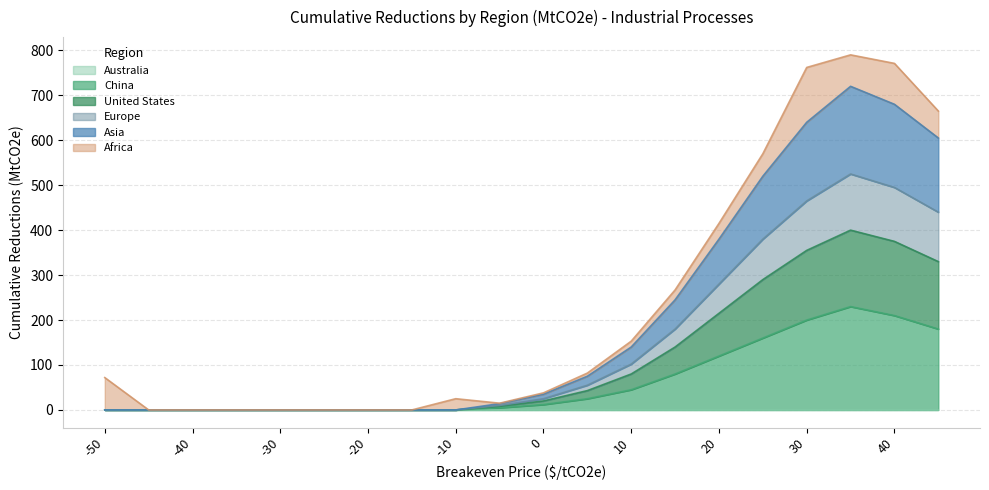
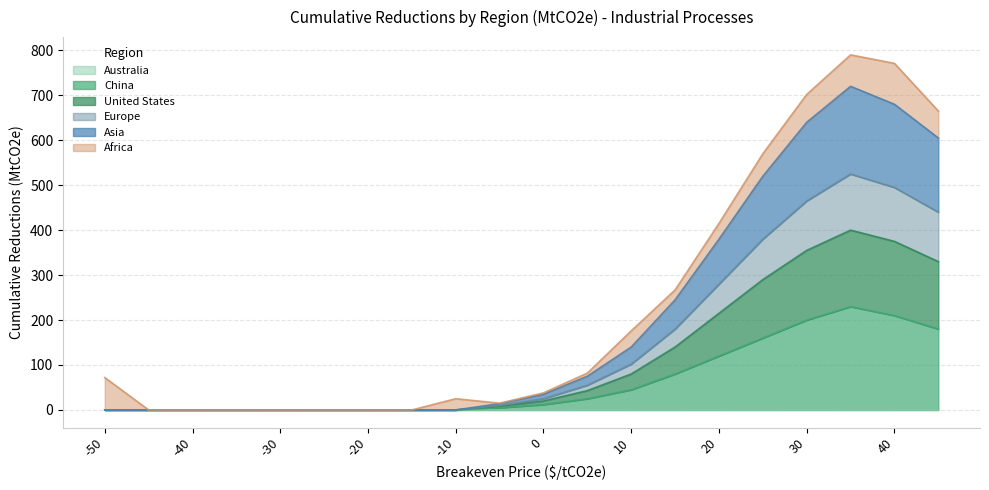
  {
    "Africa": {
      "-50": 70,
      "-10": 30,
-     "10": 10,
+     "10": 40,
      "20": 40,
-     "30": 120,
+     "30": 60,
      "40": 90
    }
  }
